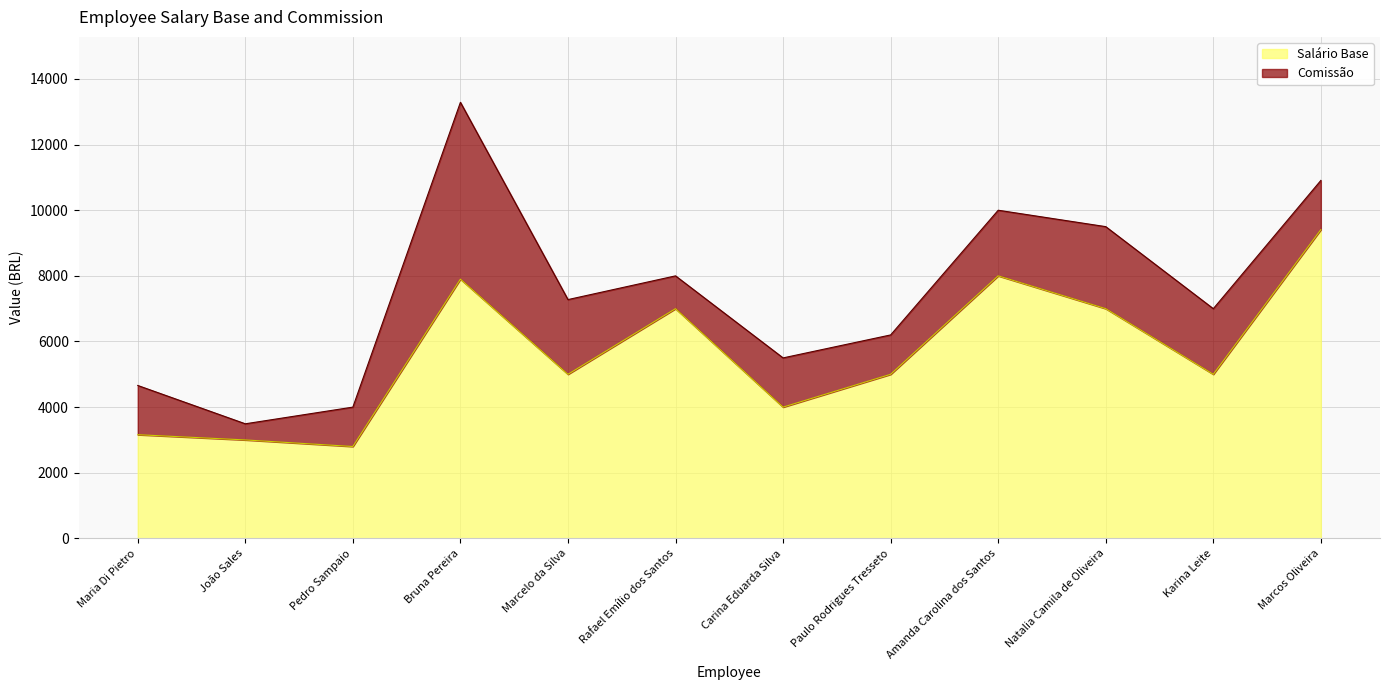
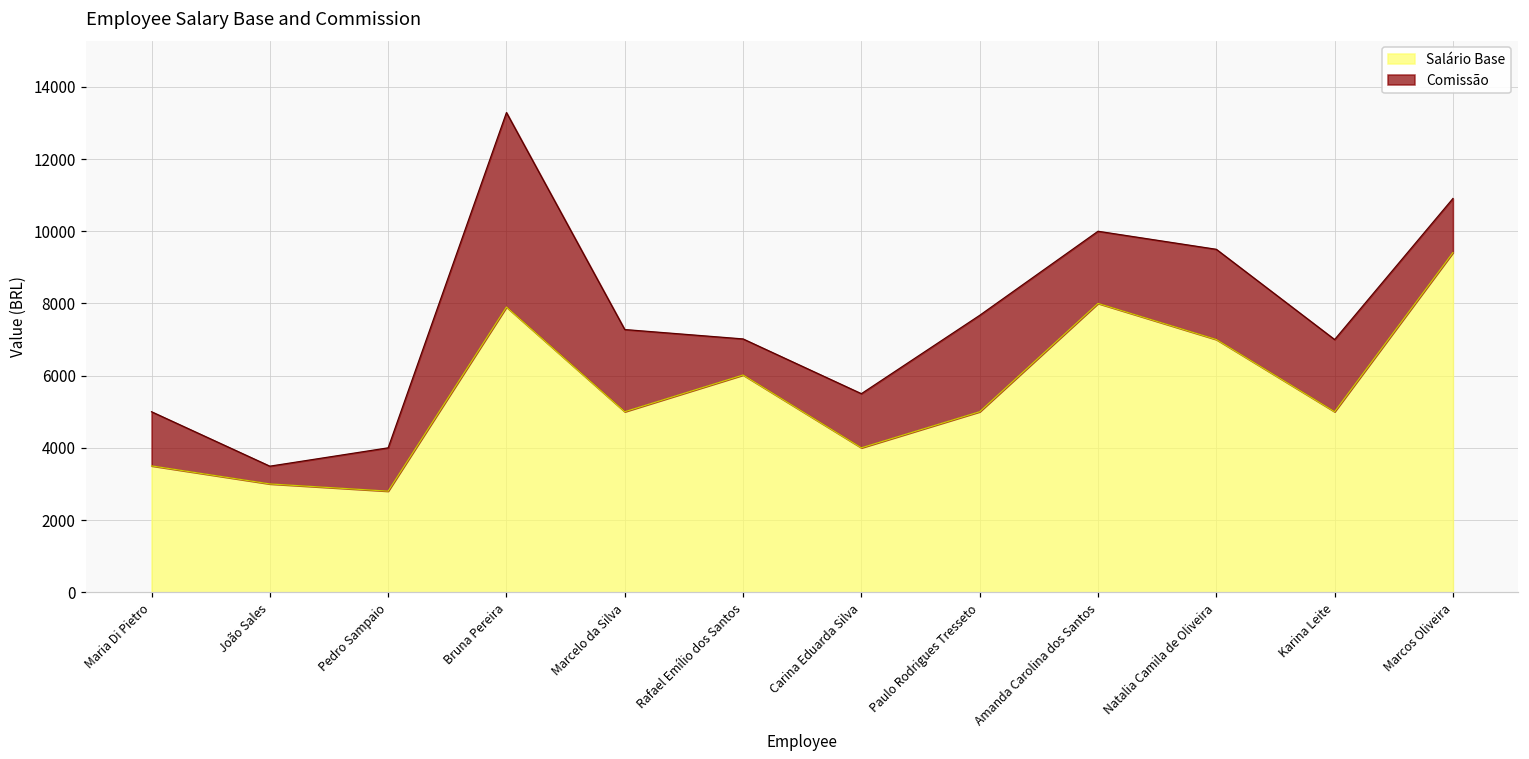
  {
    "Salário Base": {
-     "Maria Di Pietro": 3200,
+     "Maria Di Pietro": 3500,
      "João Sales": 3000,
      "Pedro Sampaio": 2800,
      "Bruna Pereira": 7900,
      "Marcelo da Silva": 5000,
-     "Rafael Emílio dos Santos": 7000,
+     "Rafael Emílio dos Santos": 6000,
      "Carina Eduarda Silva": 4000,
      "Paulo Rodrigues Tresseto": 5000,
      "Amanda Carolina dos Santos": 8000,
      "Natalia Camila de Oliveira": 7000,
      "Karina Leite": 5000,
      "Marcos Oliveira": 9400
    },
    "Comissão": {
      "Maria Di Pietro": 1500,
      "João Sales": 500,
      "Pedro Sampaio": 1200,
      "Bruna Pereira": 5400,
      "Marcelo da Silva": 2300,
      "Rafael Emílio dos Santos": 1000,
      "Carina Eduarda Silva": 1500,
-     "Paulo Rodrigues Tresseto": 1200,
+     "Paulo Rodrigues Tresseto": 2700,
      "Amanda Carolina dos Santos": 2000,
      "Natalia Camila de Oliveira": 2500,
      "Karina Leite": 2000,
      "Marcos Oliveira": 1500
    }
  }
